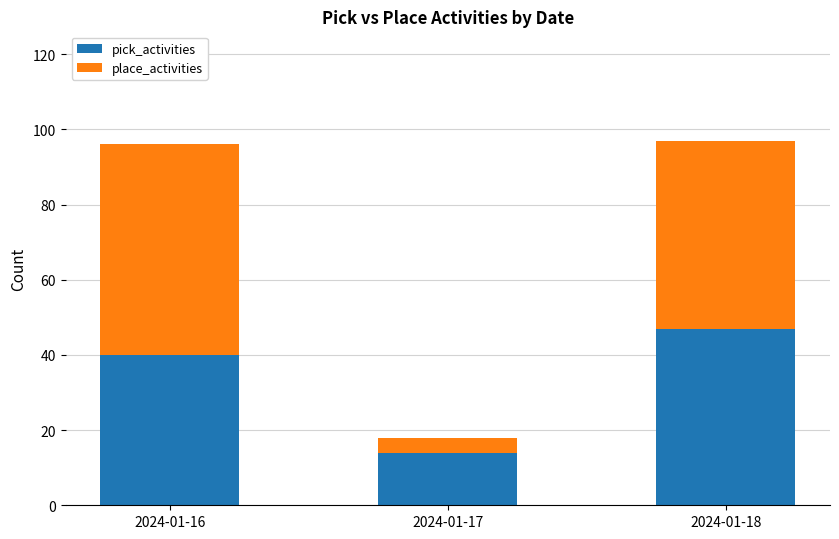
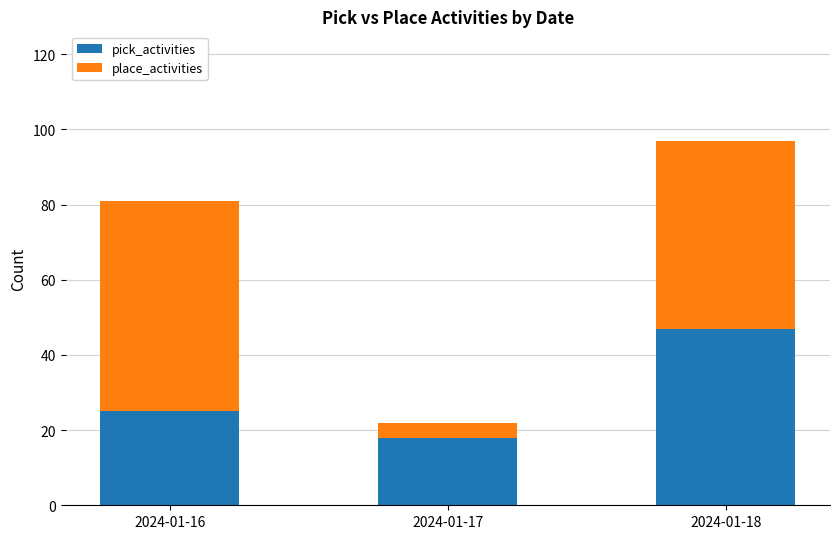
  {
    "pick_activities": {
-     "2024-01-16": 40,
-     "2024-01-17": 14,
+     "2024-01-16": 25,
+     "2024-01-17": 18,
      "2024-01-18": 47
    },
    "place_activities": {
      "2024-01-16": 56,
      "2024-01-17": 4,
      "2024-01-18": 50
    }
  }
